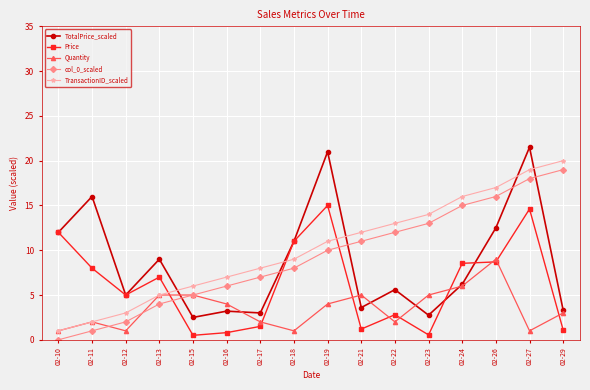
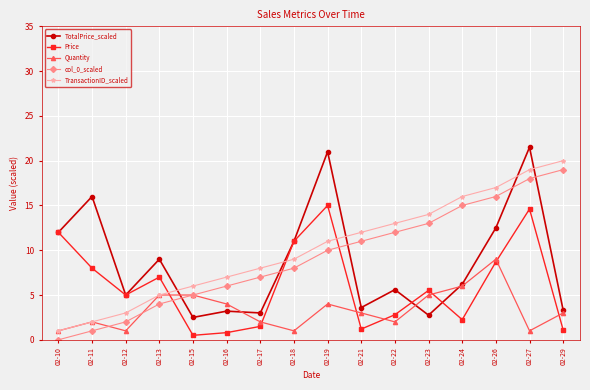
  {
    "TotalPrice_scaled": {
      "02-11": 16,
      "02-13": 9,
      "02-15": 3,
      "02-16": 3,
      "02-17": 3,
      "02-19": 21,
      "02-21": 4,
      "02-22": 6,
      "02-23": 3,
      "02-26": 13,
      "02-27": 22,
      "02-29": 3
    },
    "Price": {
      "02-11": 8,
      "02-13": 7,
      "02-15": 1,
      "02-16": 1,
      "02-17": 2,
      "02-19": 15,
      "02-21": 1,
      "02-22": 3,
-     "02-23": 1,
-     "02-24": 9,
+     "02-23": 6,
+     "02-24": 2,
      "02-26": 9,
      "02-27": 15,
      "02-29": 1
    },
    "Quantity": {
      "02-12": 1,
      "02-16": 4,
      "02-17": 2,
      "02-18": 1,
      "02-19": 4,
-     "02-21": 5,
+     "02-21": 3,
      "02-22": 2,
      "02-23": 5,
      "02-26": 9,
      "02-27": 1,
      "02-29": 3
    }
  }
